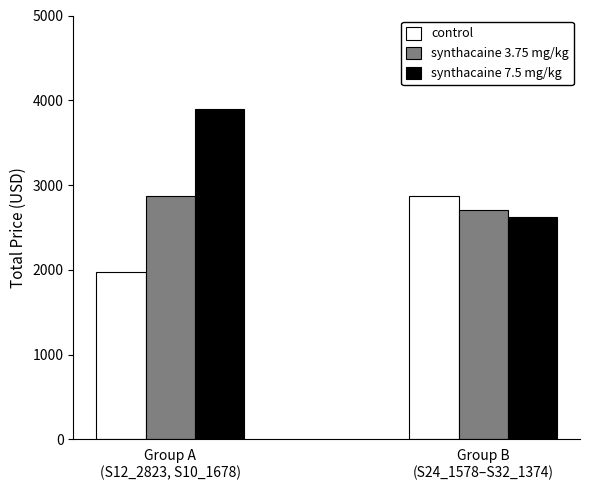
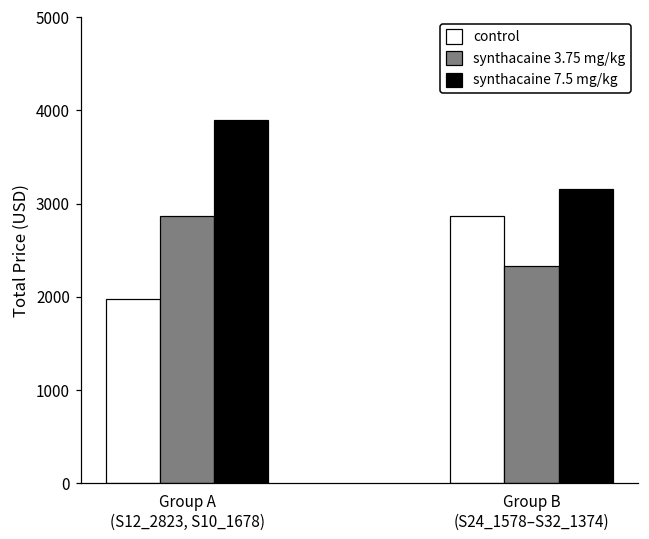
  {
    "control": {
      "Group A (S12_2823, S10_1678)": 2000,
      "Group B (S24_1578–S32_1374)": 2900
    },
    "synthacaine 3.75 mg/kg": {
      "Group A (S12_2823, S10_1678)": 2900,
-     "Group B (S24_1578–S32_1374)": 2700
+     "Group B (S24_1578–S32_1374)": 2300
    },
    "synthacaine 7.5 mg/kg": {
      "Group A (S12_2823, S10_1678)": 3900,
-     "Group B (S24_1578–S32_1374)": 2600
+     "Group B (S24_1578–S32_1374)": 3200
    }
  }
